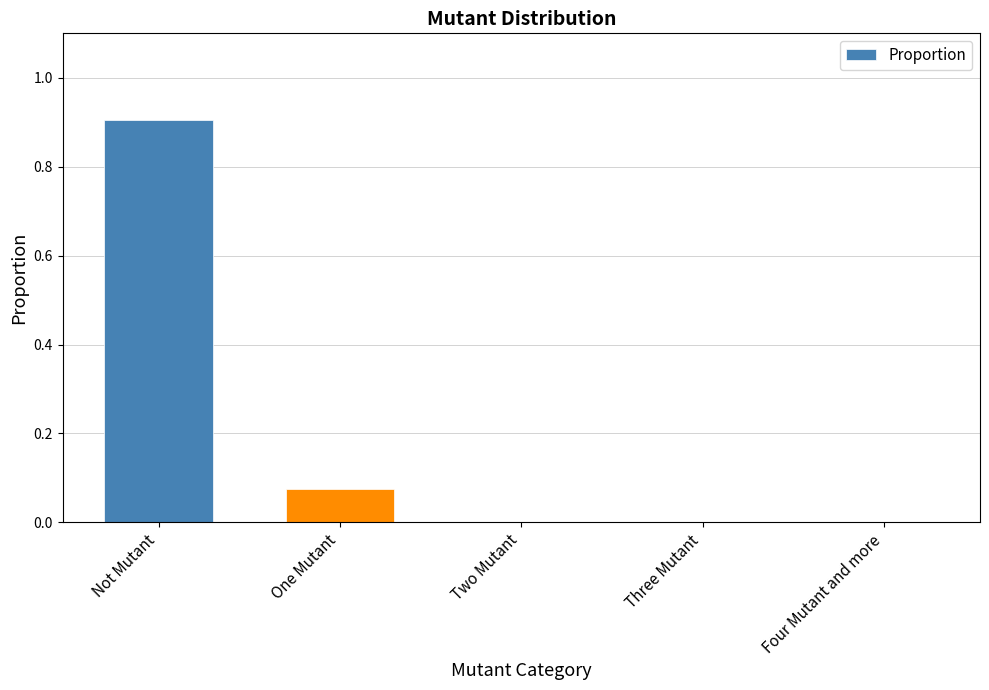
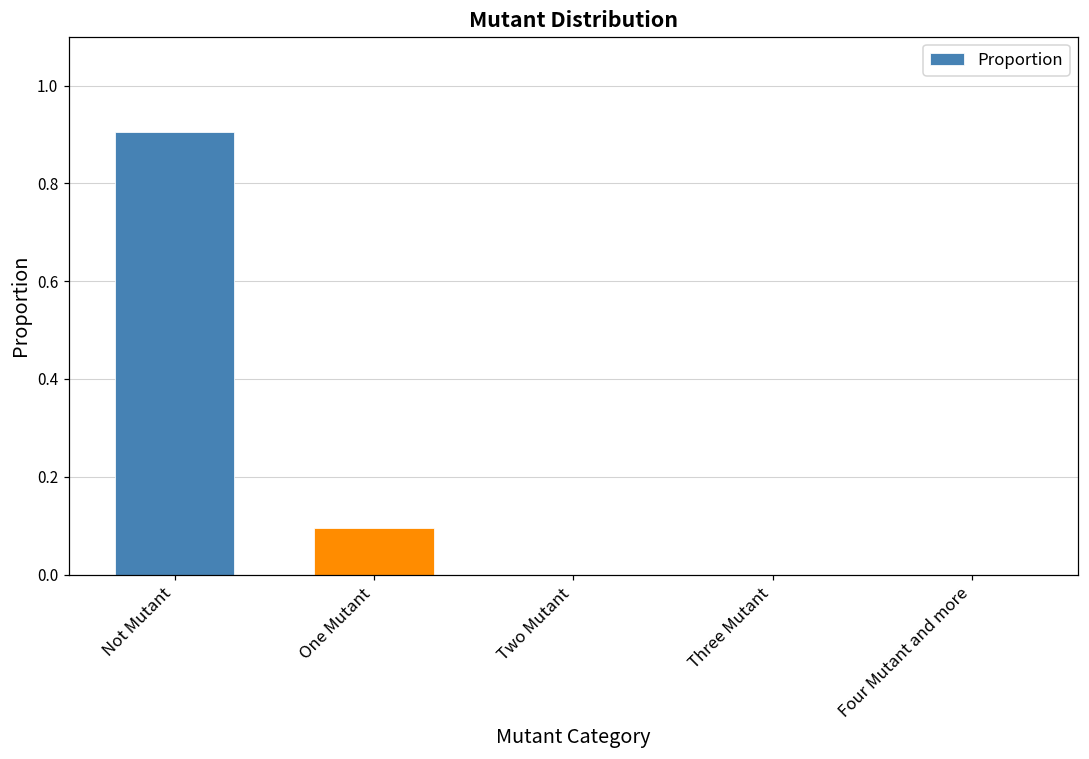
  {
    "Not Mutant": 0.90,
-   "One Mutant": 0.08,
+   "One Mutant": 0.10,
    "Two Mutant": 0.00,
    "Three Mutant": 0.00,
    "Four Mutant and more": 0.00
  }
